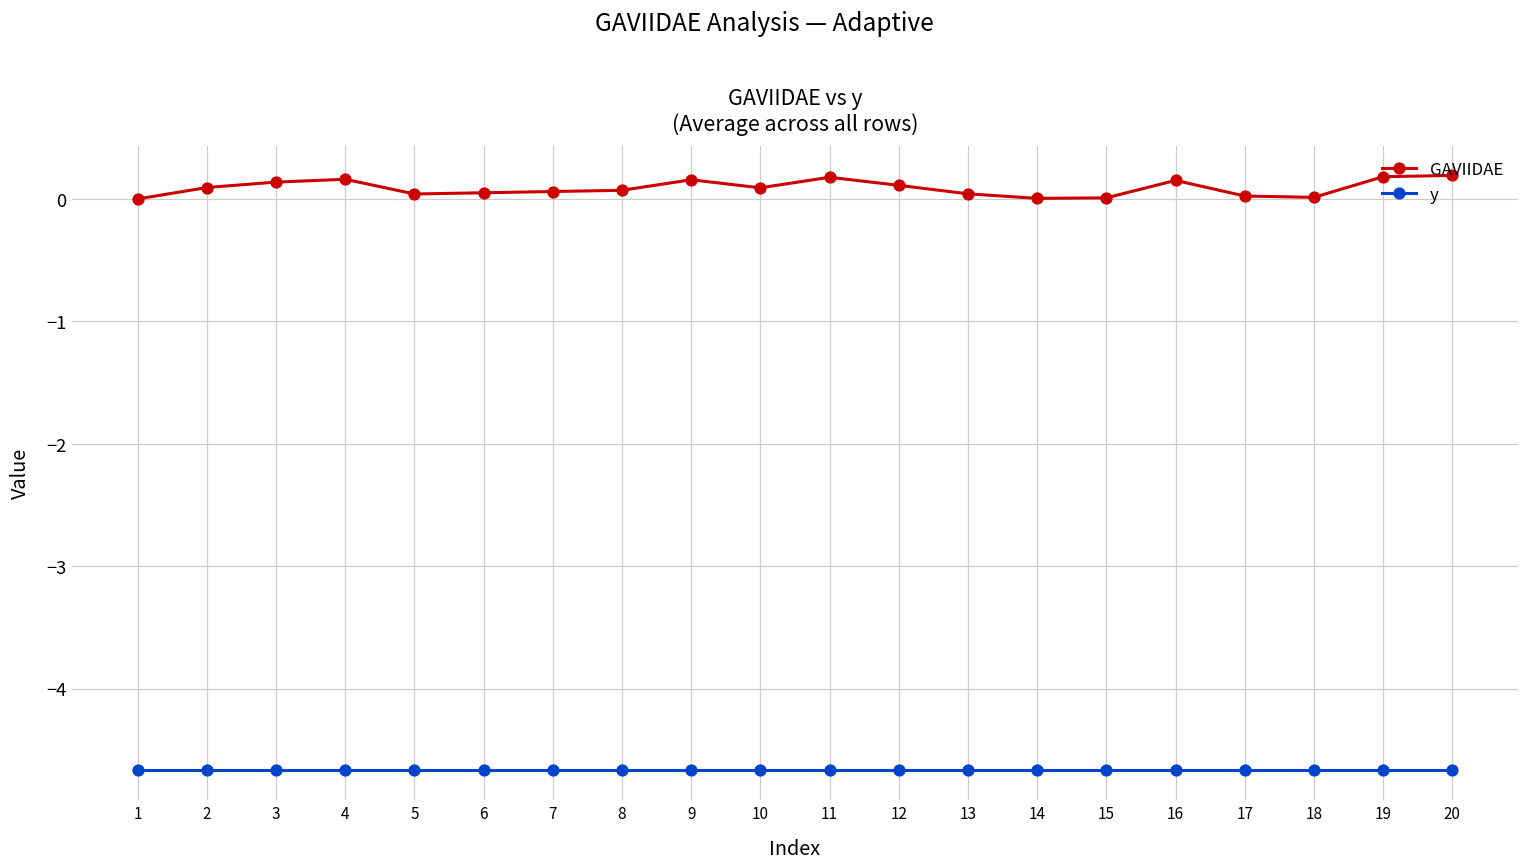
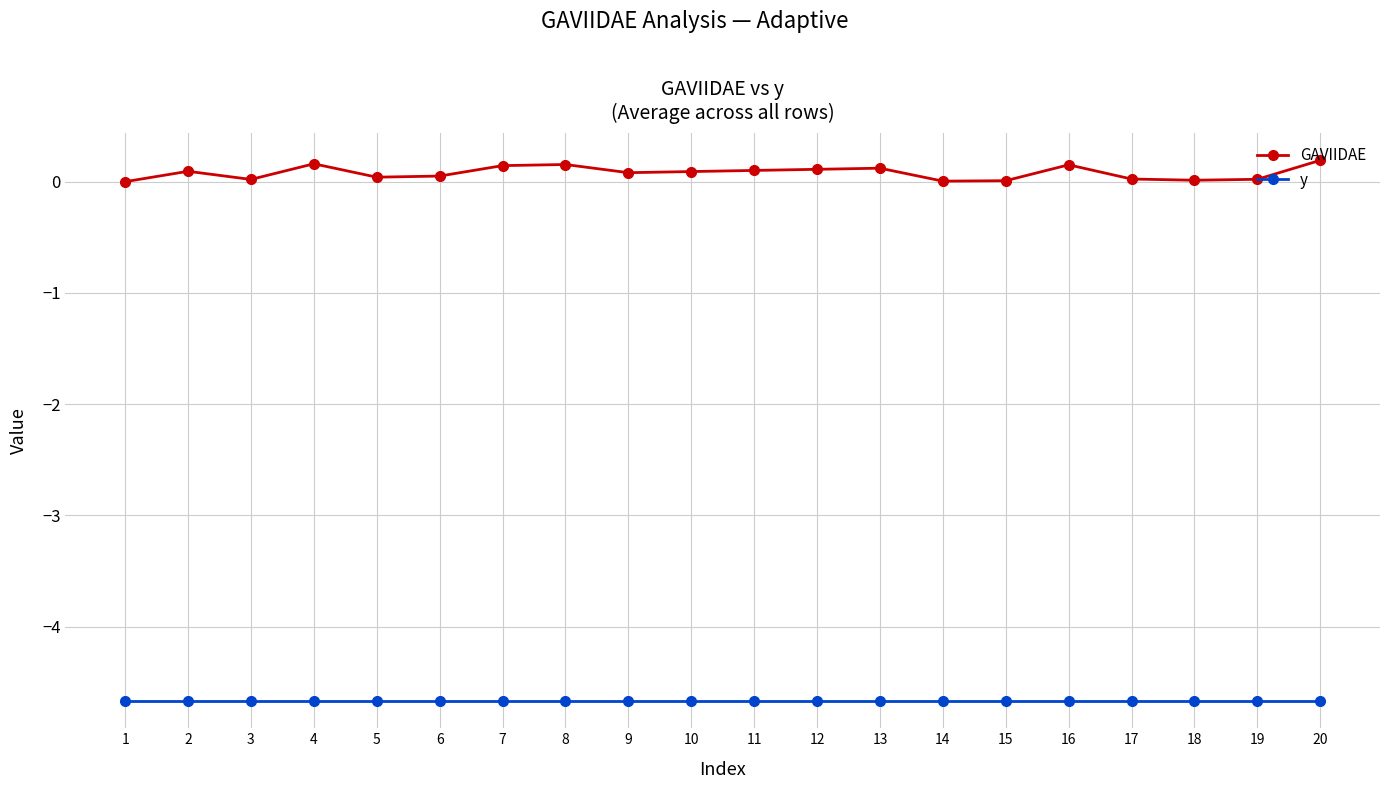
  {
    "GAVIIDAE": {
      "1": 0.00,
      "2": 0.09,
-     "3": 0.14,
+     "3": 0.02,
      "4": 0.16,
      "5": 0.04,
      "6": 0.05,
-     "7": 0.06,
-     "8": 0.07,
-     "9": 0.16,
+     "7": 0.14,
+     "8": 0.15,
+     "9": 0.08,
      "10": 0.09,
-     "11": 0.18,
+     "11": 0.10,
      "12": 0.11,
-     "13": 0.04,
+     "13": 0.12,
      "14": 0.00,
      "15": 0.01,
      "16": 0.15,
      "17": 0.02,
      "18": 0.01,
-     "19": 0.18,
+     "19": 0.02,
      "20": 0.19
    },
    "y": {
      "1": -4.67,
      "2": -4.67,
      "3": -4.67,
      "4": -4.67,
      "5": -4.67,
      "6": -4.67,
      "7": -4.67,
      "8": -4.67,
      "9": -4.67,
      "10": -4.67,
      "11": -4.67,
      "12": -4.67,
      "13": -4.67,
      "14": -4.67,
      "15": -4.67,
      "16": -4.67,
      "17": -4.67,
      "18": -4.67,
      "19": -4.67,
      "20": -4.67
    }
  }
